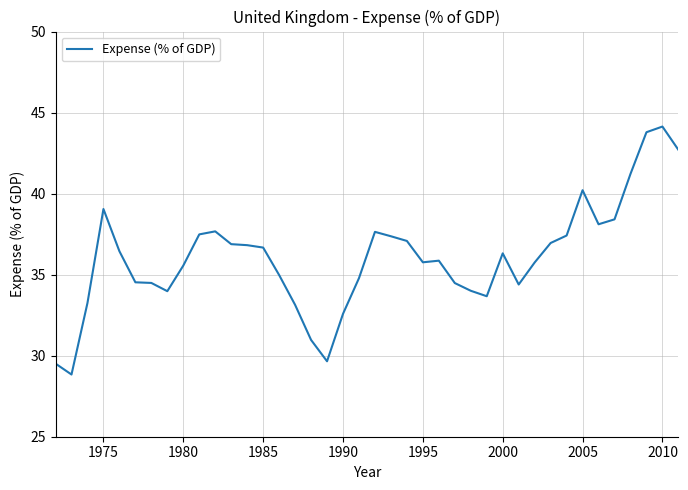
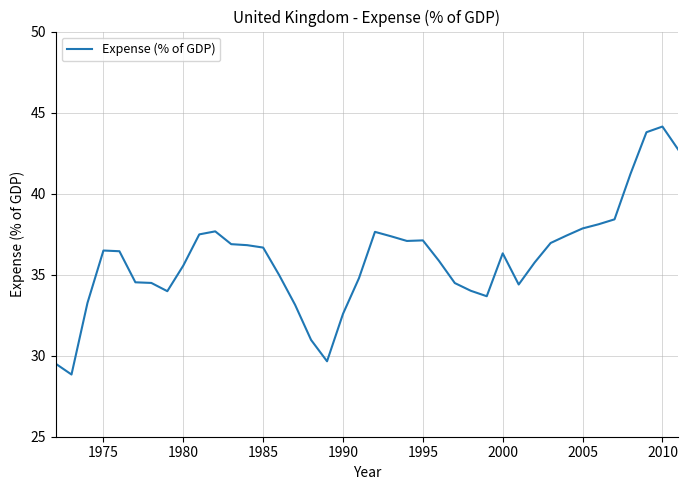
  {
-   "1975": 39.0,
+   "1975": 36.5,
    "1980": 35.6,
    "1985": 36.7,
    "1990": 32.6,
-   "1995": 35.8,
+   "1995": 37.1,
    "2000": 36.3,
-   "2005": 40.2,
+   "2005": 37.9,
    "2010": 44.1
  }
